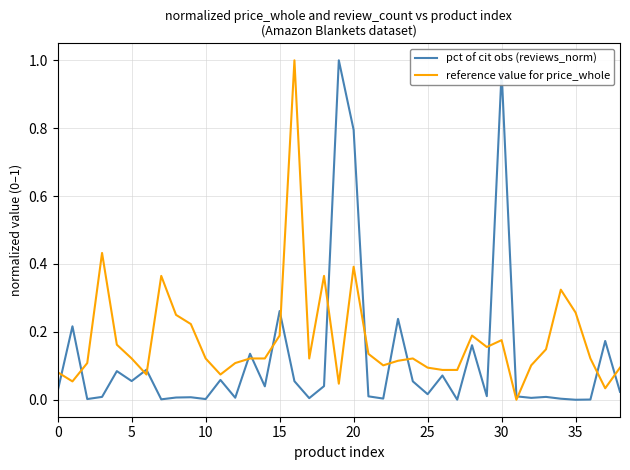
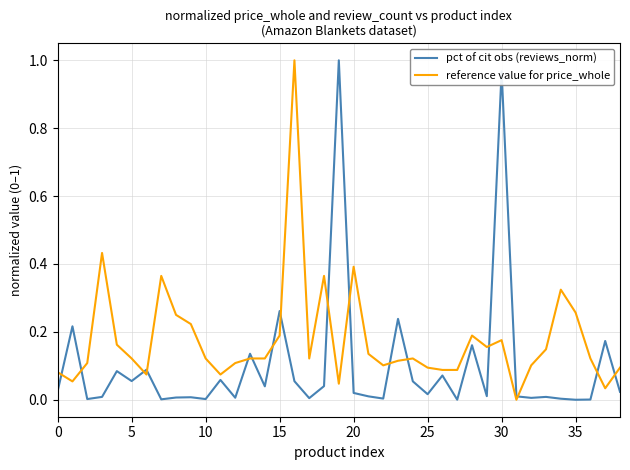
  {
    "pct of cit obs (reviews_norm)": {
      "0": 0.03,
      "5": 0.06,
      "10": 0.00,
      "15": 0.26,
-     "20": 0.80,
+     "20": 0.02,
      "25": 0.02,
      "35": 0.00
    },
    "reference value for price_whole": {
      "0": 0.08,
      "5": 0.12,
      "10": 0.12,
      "15": 0.19,
      "20": 0.39,
      "25": 0.09,
      "30": 0.18,
      "35": 0.26
    }
  }
